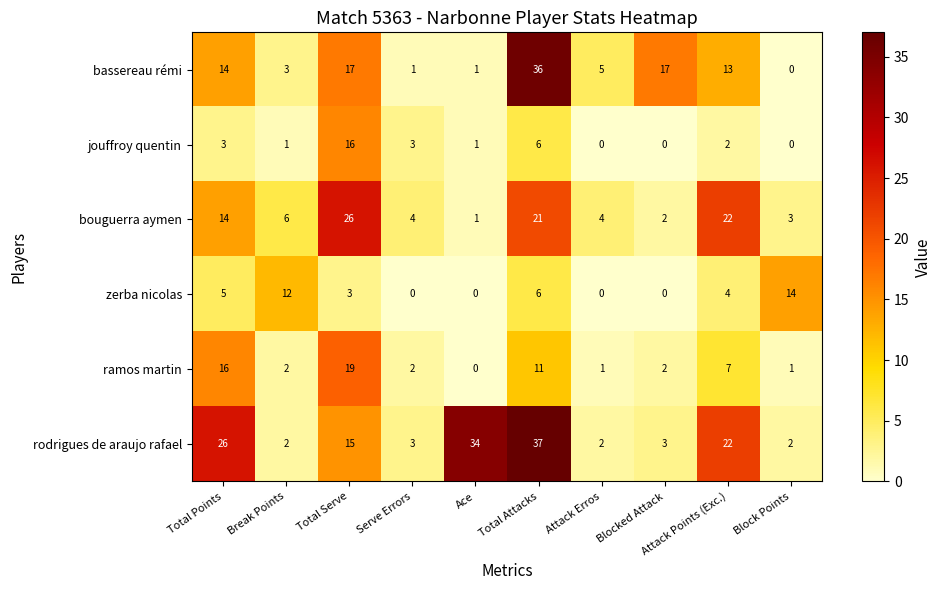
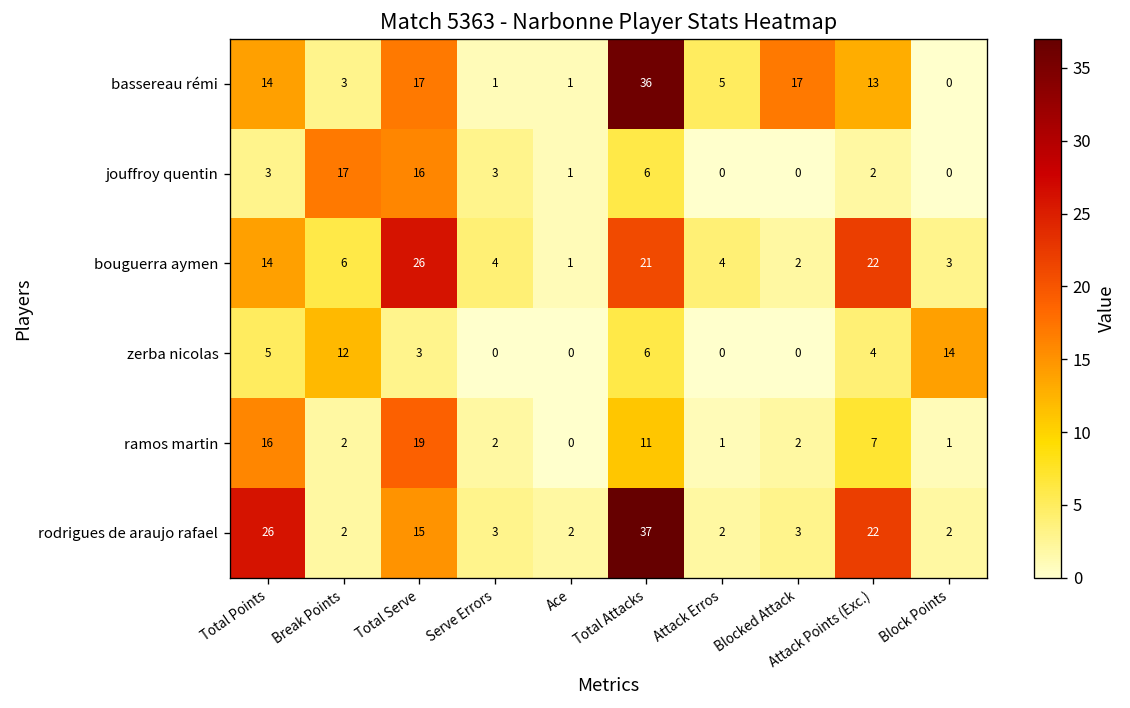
  {
    "bassereau rémi": {
      "Total Points": 14,
      "Break Points": 3,
      "Total Serve": 17,
      "Serve Errors": 1,
      "Ace": 1,
      "Total Attacks": 36,
      "Attack Erros": 5,
      "Blocked Attack": 17,
      "Attack Points (Exc.)": 13,
      "Block Points": 0
    },
    "jouffroy quentin": {
      "Total Points": 3,
-     "Break Points": 1,
+     "Break Points": 17,
      "Total Serve": 16,
      "Serve Errors": 3,
      "Ace": 1,
      "Total Attacks": 6,
      "Attack Erros": 0,
      "Blocked Attack": 0,
      "Attack Points (Exc.)": 2,
      "Block Points": 0
    },
    "bouguerra aymen": {
      "Total Points": 14,
      "Break Points": 6,
      "Total Serve": 26,
      "Serve Errors": 4,
      "Ace": 1,
      "Total Attacks": 21,
      "Attack Erros": 4,
      "Blocked Attack": 2,
      "Attack Points (Exc.)": 22,
      "Block Points": 3
    },
    "zerba nicolas": {
      "Total Points": 5,
      "Break Points": 12,
      "Total Serve": 3,
      "Serve Errors": 0,
      "Ace": 0,
      "Total Attacks": 6,
      "Attack Erros": 0,
      "Blocked Attack": 0,
      "Attack Points (Exc.)": 4,
      "Block Points": 14
    },
    "ramos martin": {
      "Total Points": 16,
      "Break Points": 2,
      "Total Serve": 19,
      "Serve Errors": 2,
      "Ace": 0,
      "Total Attacks": 11,
      "Attack Erros": 1,
      "Blocked Attack": 2,
      "Attack Points (Exc.)": 7,
      "Block Points": 1
    },
    "rodrigues de araujo rafael": {
      "Total Points": 26,
      "Break Points": 2,
      "Total Serve": 15,
      "Serve Errors": 3,
-     "Ace": 34,
+     "Ace": 2,
      "Total Attacks": 37,
      "Attack Erros": 2,
      "Blocked Attack": 3,
      "Attack Points (Exc.)": 22,
      "Block Points": 2
    }
  }
